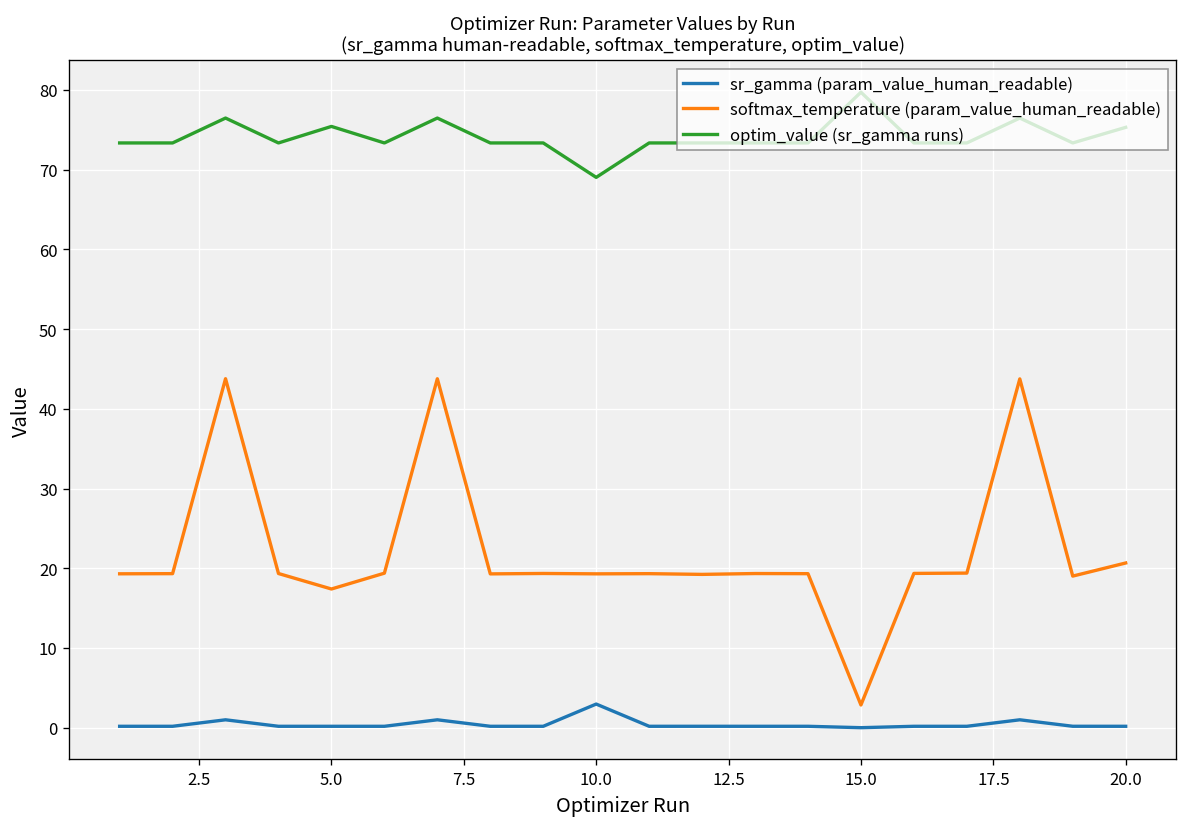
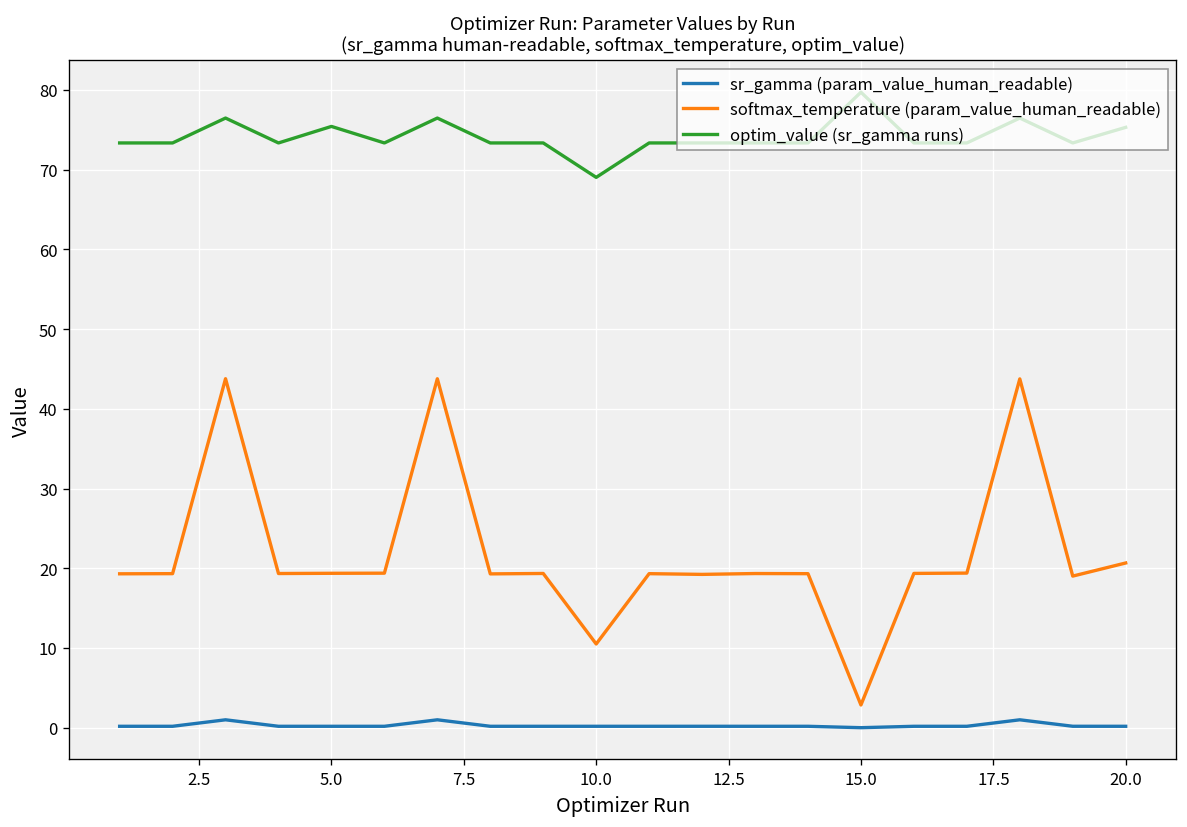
  {
    "sr_gamma (param_value_human_readable)": {
      "5.0": 0,
-     "10.0": 3,
+     "10.0": 0,
      "15.0": 0,
      "20.0": 0
    },
    "softmax_temperature (param_value_human_readable)": {
-     "5.0": 17,
-     "10.0": 19,
+     "5.0": 19,
+     "10.0": 11,
      "15.0": 3,
      "20.0": 21
    },
    "optim_value (sr_gamma runs)": {
      "5.0": 75,
      "10.0": 69
    }
  }
